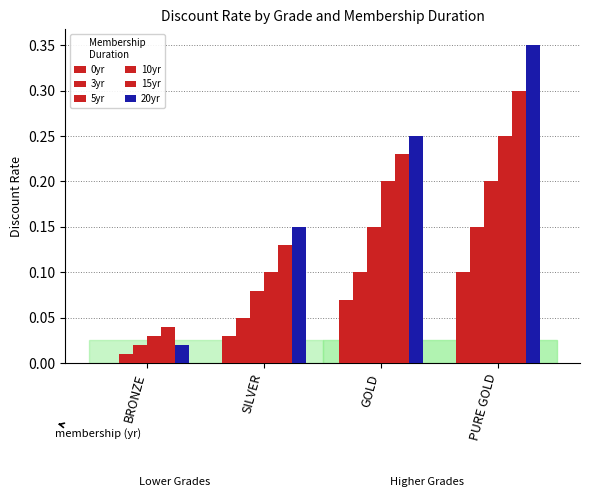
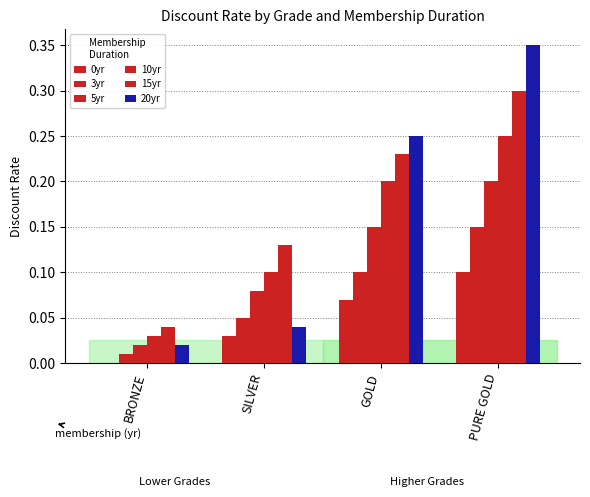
  {
    "20yr": {
      "BRONZE": 0.02,
-     "SILVER": 0.15,
+     "SILVER": 0.04,
      "GOLD": 0.25,
      "PURE GOLD": 0.35
    }
  }
